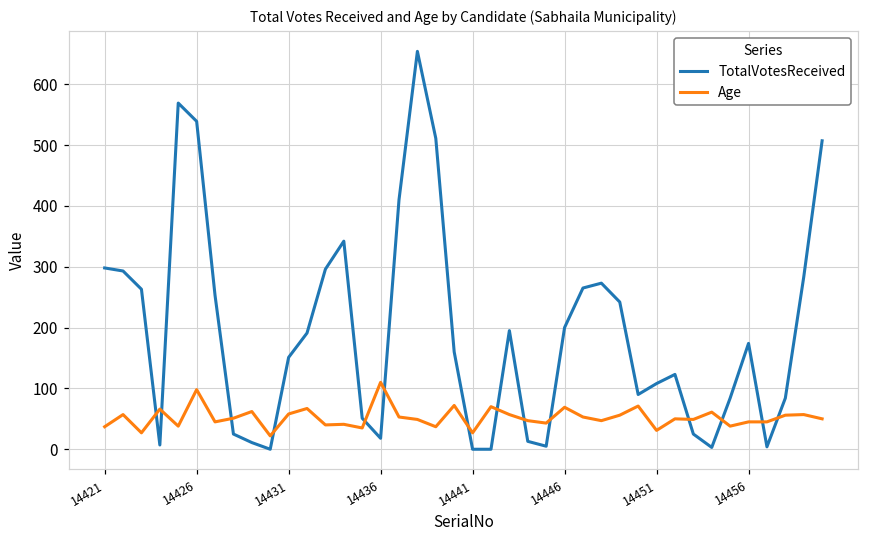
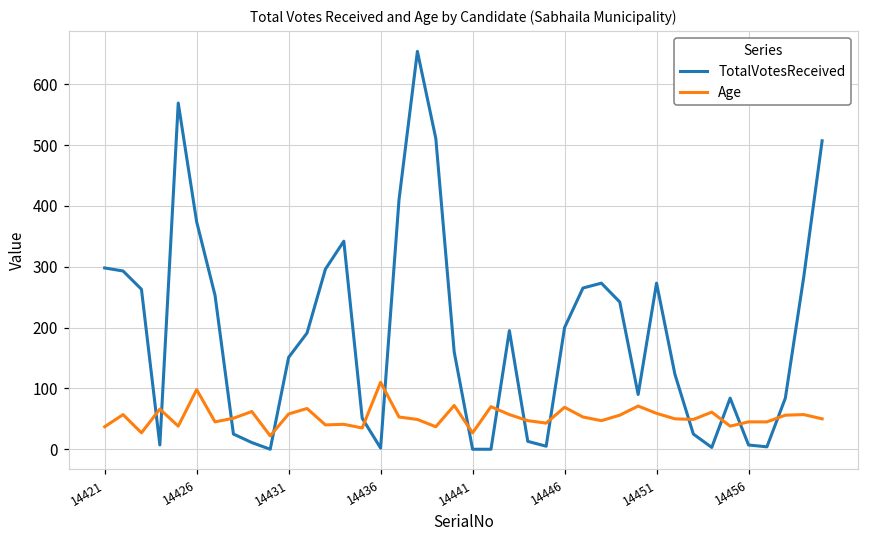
  {
    "TotalVotesReceived": {
      "14421": 300,
-     "14426": 540,
+     "14426": 370,
      "14431": 150,
-     "14436": 20,
+     "14436": 0,
      "14441": 0,
      "14446": 200,
-     "14451": 110,
-     "14456": 170
+     "14451": 270,
+     "14456": 10
    },
    "Age": {
      "14421": 40,
      "14426": 100,
      "14431": 60,
      "14436": 110,
      "14441": 30,
      "14446": 70,
-     "14451": 30,
+     "14451": 60,
      "14456": 50
    }
  }
